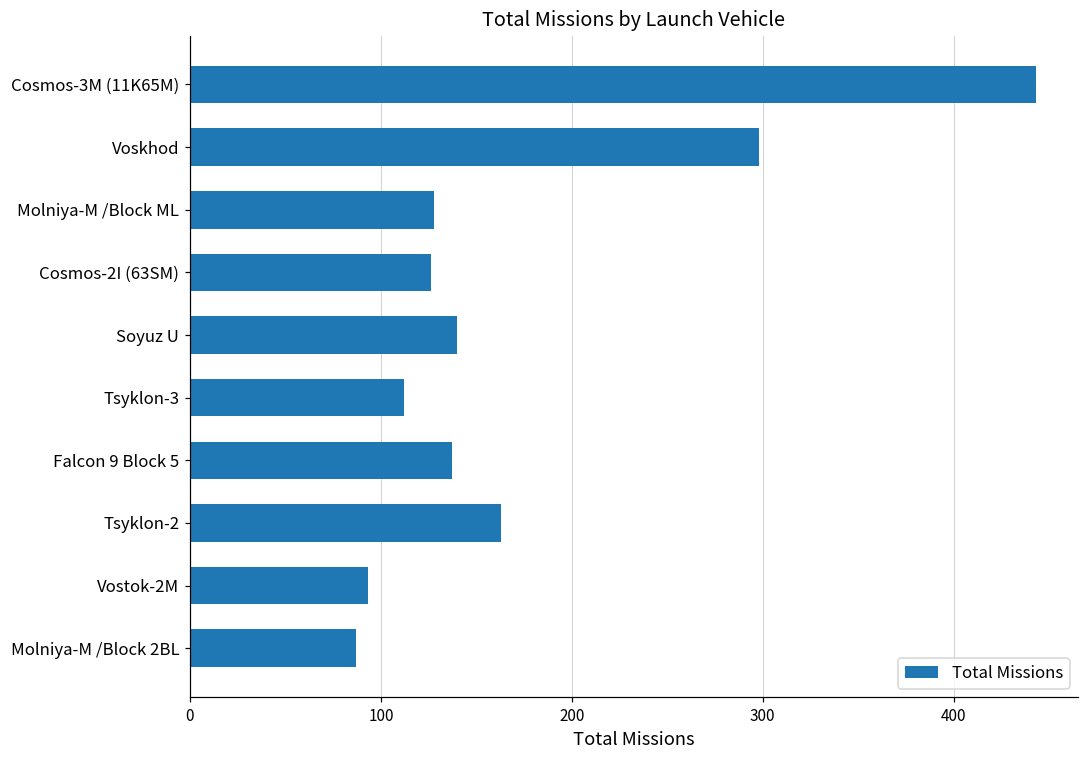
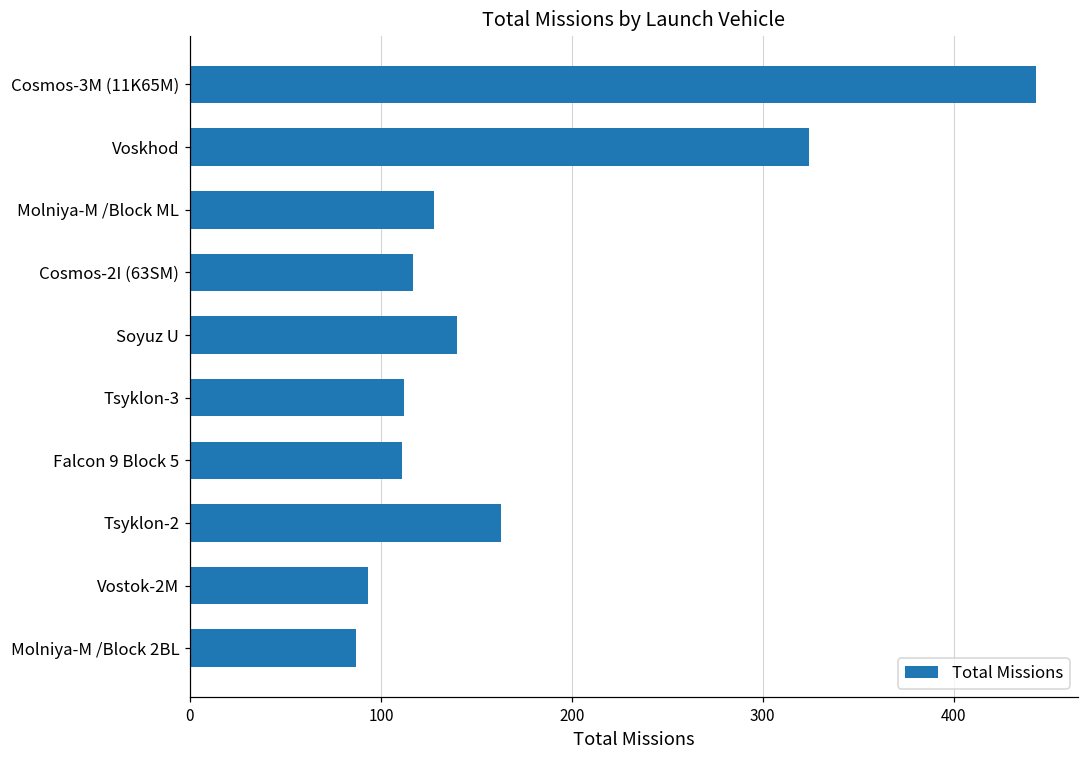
  {
    "Cosmos-3M (11K65M)": 443,
-   "Voskhod": 298,
+   "Voskhod": 324,
    "Molniya-M /Block ML": 128,
-   "Cosmos-2I (63SM)": 126,
+   "Cosmos-2I (63SM)": 117,
    "Soyuz U": 140,
    "Tsyklon-3": 112,
-   "Falcon 9 Block 5": 137,
+   "Falcon 9 Block 5": 111,
    "Tsyklon-2": 163,
    "Vostok-2M": 93,
    "Molniya-M /Block 2BL": 87
  }
